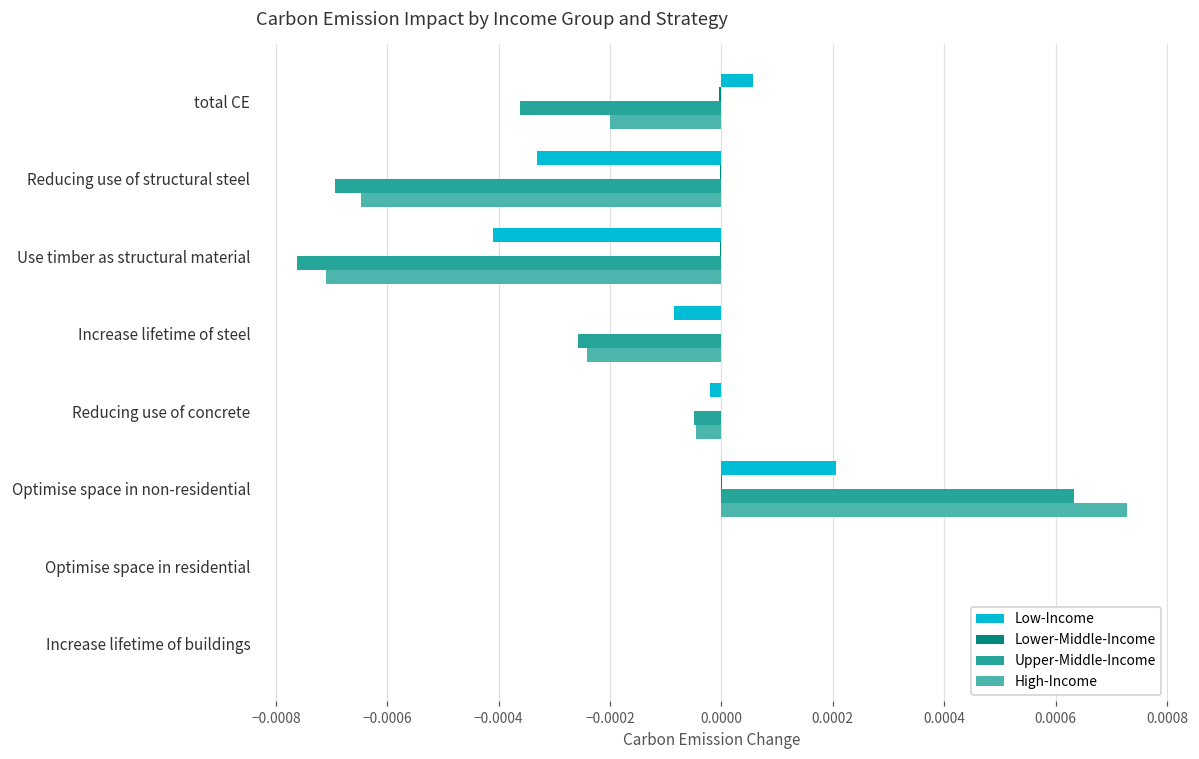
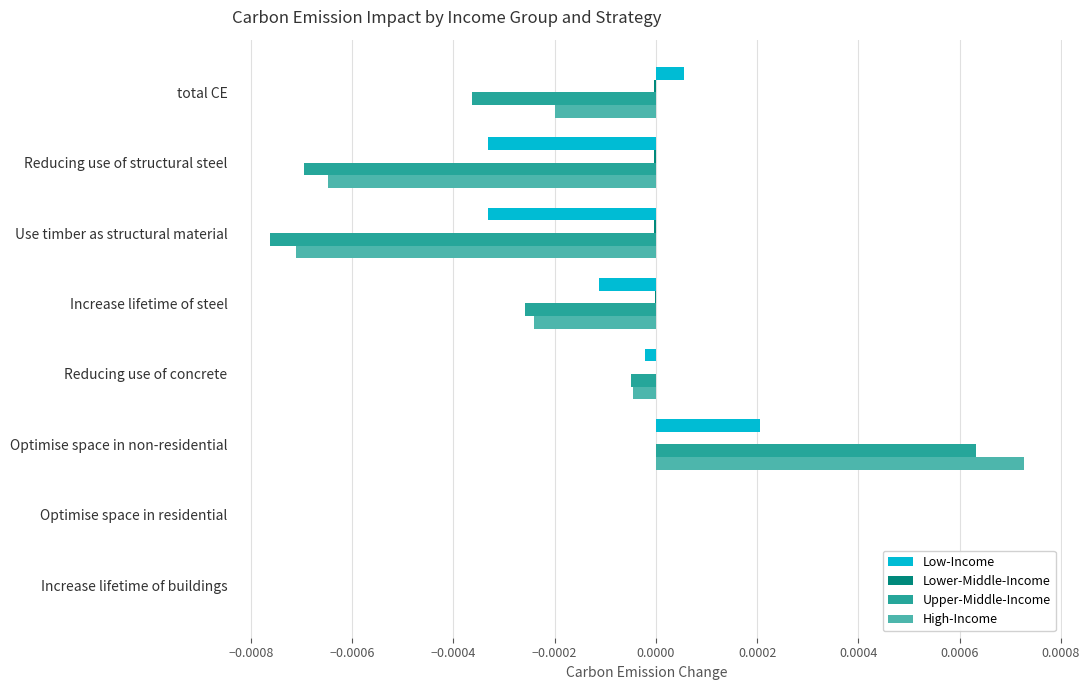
  {
    "Low-Income": {
      "total CE": 0.00006,
      "Reducing use of structural steel": -0.00033,
-     "Use timber as structural material": -0.00041,
-     "Increase lifetime of steel": -0.00009,
+     "Use timber as structural material": -0.00033,
+     "Increase lifetime of steel": -0.00011,
      "Reducing use of concrete": -0.00002,
      "Optimise space in non-residential": 0.00021
    }
  }
